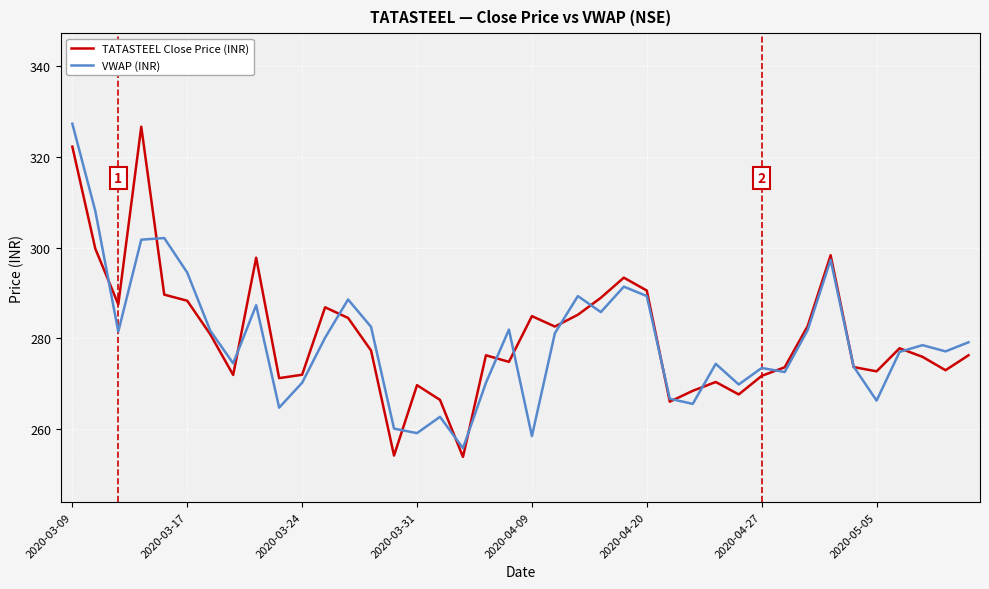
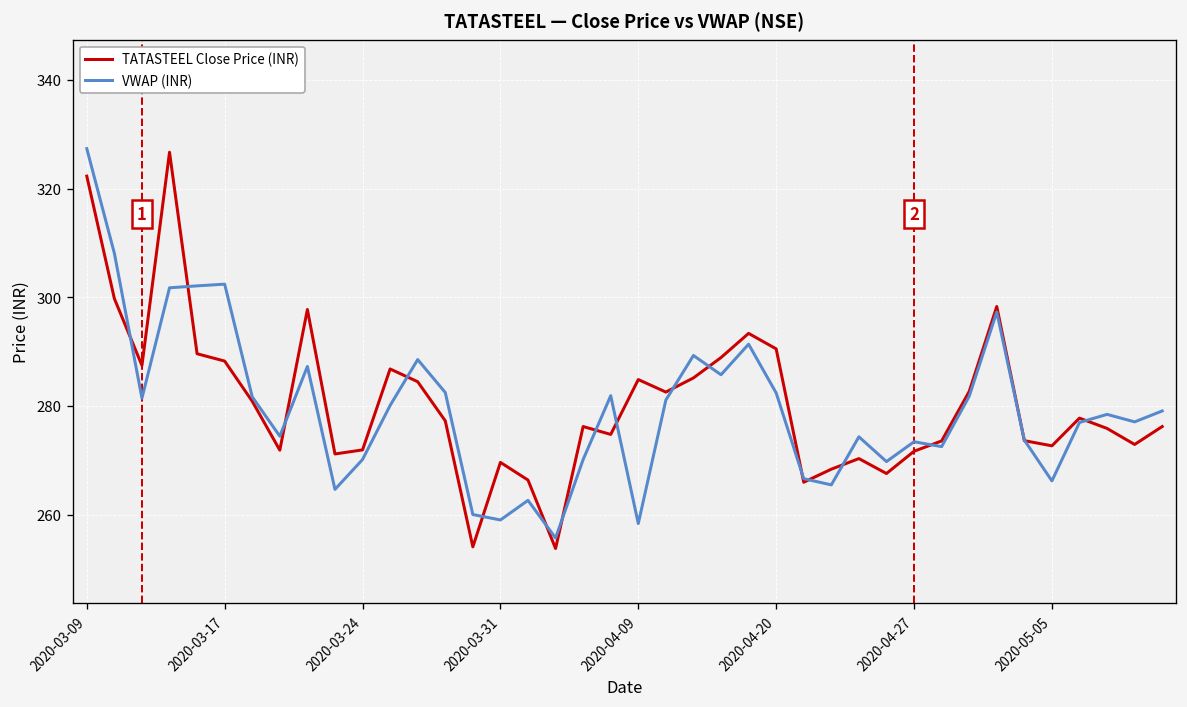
  {
    "TATASTEEL Close Price (INR)": {
      "2020-03-09": 322,
      "2020-03-17": 288,
      "2020-03-24": 272,
      "2020-03-31": 270,
      "2020-04-09": 285,
      "2020-04-20": 291,
      "2020-04-27": 272,
      "2020-05-05": 273
    },
    "VWAP (INR)": {
      "2020-03-09": 327,
-     "2020-03-17": 294,
+     "2020-03-17": 302,
      "2020-03-24": 270,
      "2020-03-31": 259,
      "2020-04-09": 258,
-     "2020-04-20": 289,
+     "2020-04-20": 282,
      "2020-04-27": 273,
      "2020-05-05": 266
    }
  }
